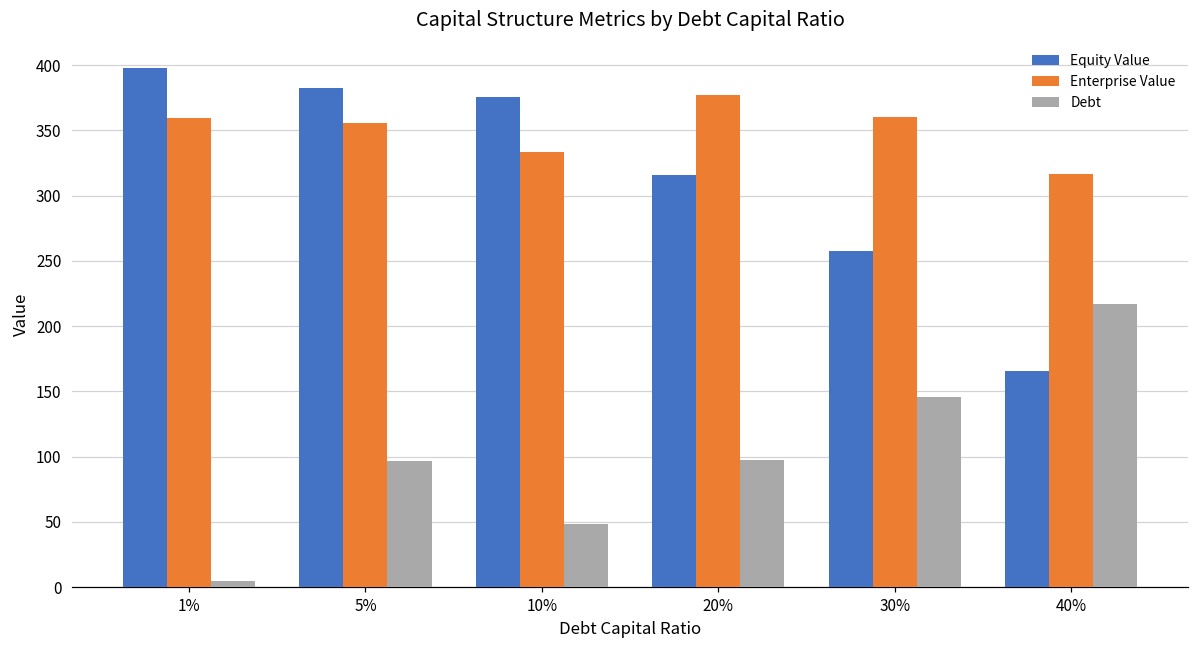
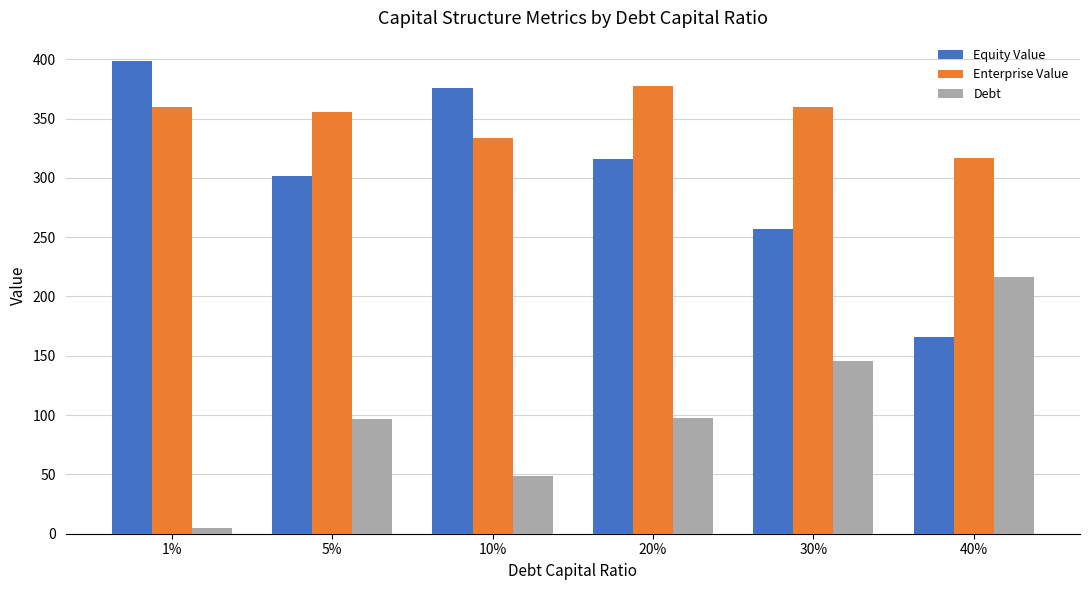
  {
    "Equity Value": {
      "1%": 398,
-     "5%": 383,
+     "5%": 301,
      "10%": 376,
      "20%": 316,
      "30%": 257,
      "40%": 166
    },
    "Enterprise Value": {
      "1%": 360,
      "5%": 355,
      "10%": 334,
      "20%": 377,
      "30%": 360,
      "40%": 317
    },
    "Debt": {
      "1%": 5,
      "5%": 97,
      "10%": 49,
      "20%": 97,
      "30%": 146,
      "40%": 217
    }
  }
